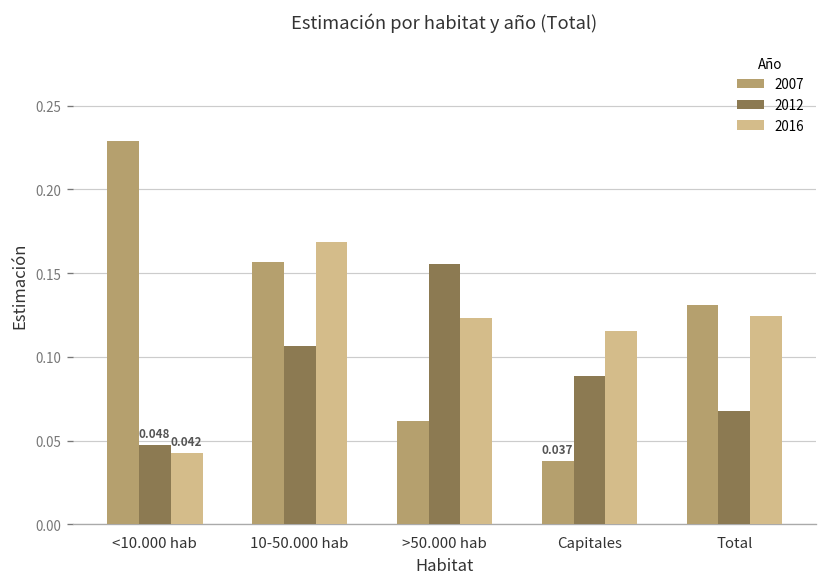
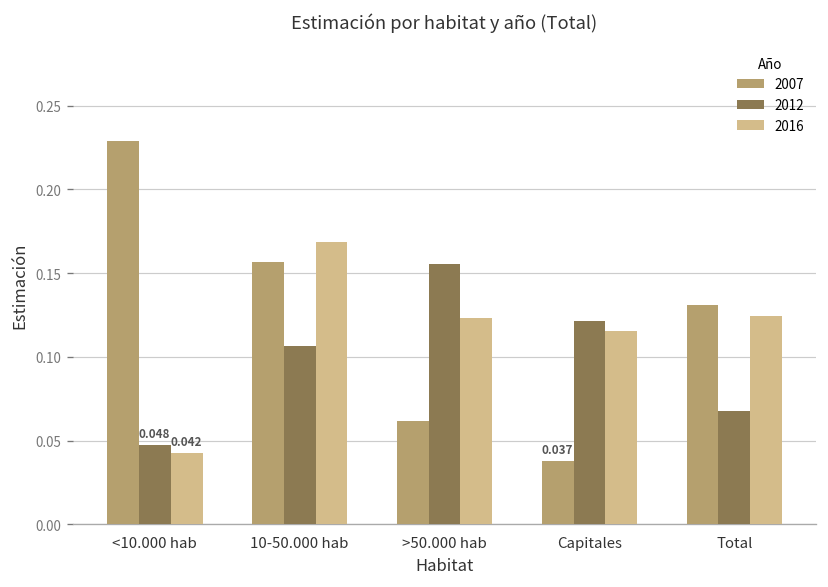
  {
    "2012": {
      "10-50.000 hab": 0.107,
      ">50.000 hab": 0.156,
-     "Capitales": 0.089,
+     "Capitales": 0.121,
      "Total": 0.068
    }
  }
